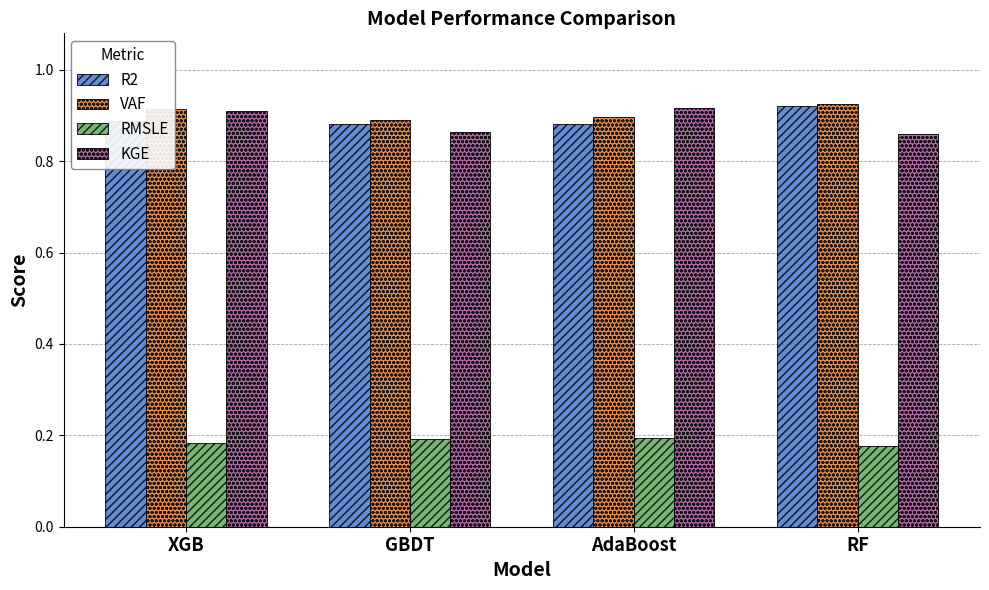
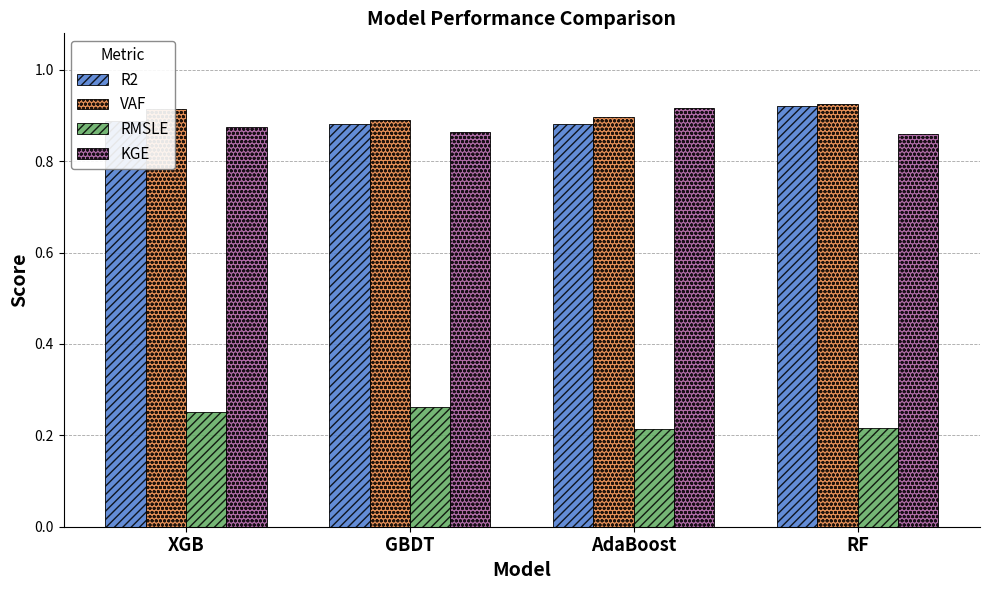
  {
    "R2": {
      "GBDT": 0.88,
      "AdaBoost": 0.88,
      "RF": 0.92
    },
    "VAF": {
      "GBDT": 0.89,
      "AdaBoost": 0.90,
      "RF": 0.93
    },
    "RMSLE": {
-     "XGB": 0.18,
-     "GBDT": 0.19,
-     "AdaBoost": 0.19,
-     "RF": 0.18
+     "XGB": 0.25,
+     "GBDT": 0.26,
+     "AdaBoost": 0.21,
+     "RF": 0.22
    },
    "KGE": {
-     "XGB": 0.91,
+     "XGB": 0.87,
      "GBDT": 0.86,
      "AdaBoost": 0.92,
      "RF": 0.86
    }
  }
